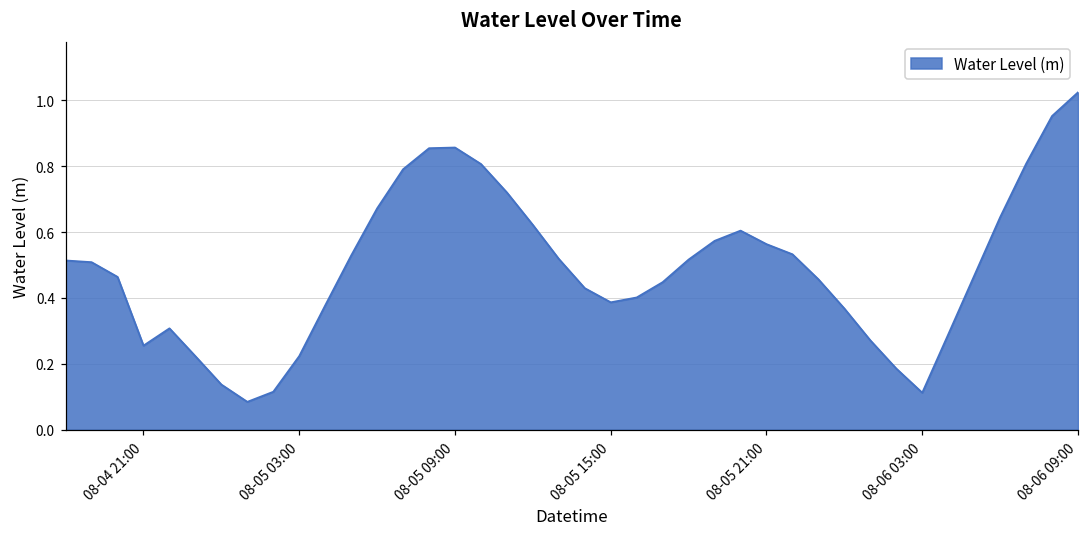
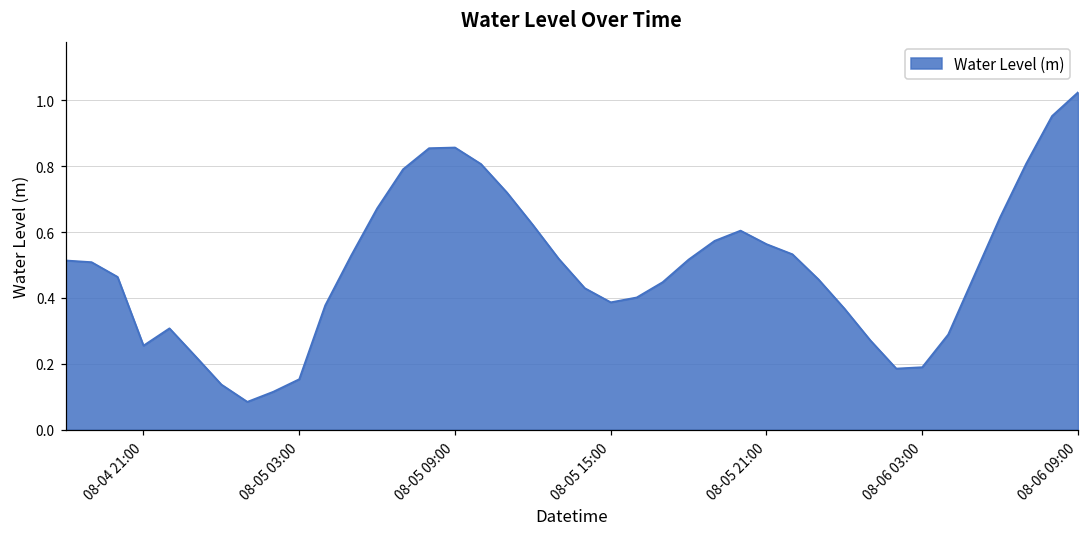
  {
    "08-04 21:00": 0.26,
-   "08-05 03:00": 0.22,
+   "08-05 03:00": 0.15,
    "08-05 09:00": 0.86,
    "08-05 15:00": 0.39,
    "08-05 21:00": 0.56,
-   "08-06 03:00": 0.11,
+   "08-06 03:00": 0.19,
    "08-06 09:00": 1.02
  }
